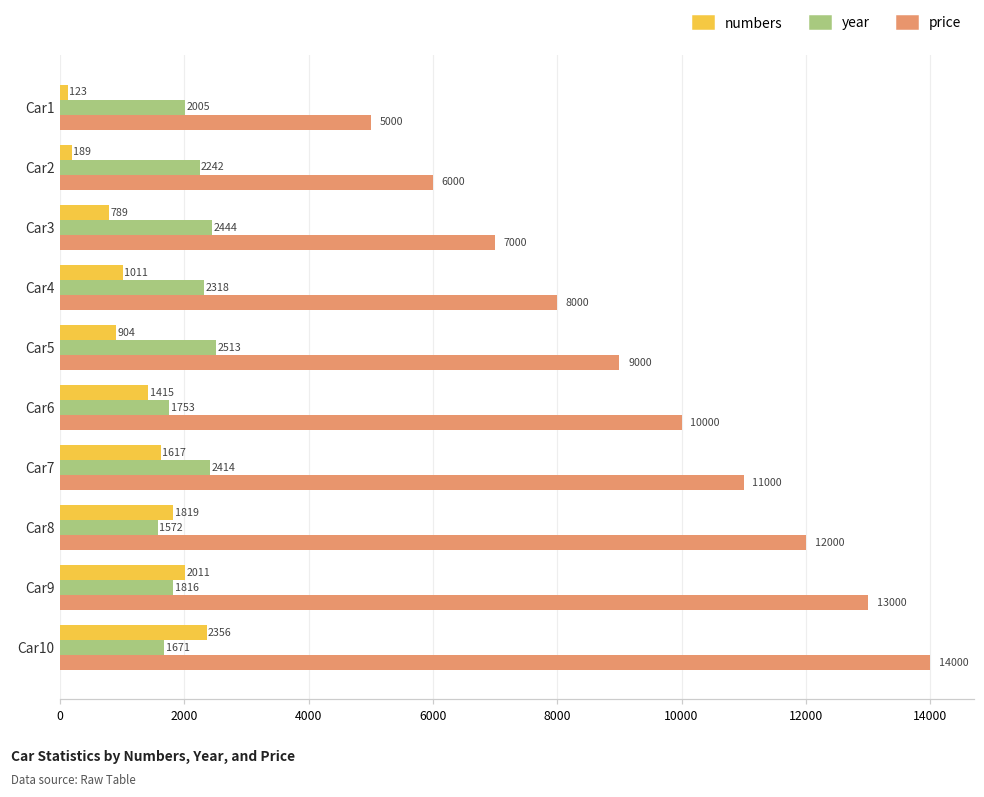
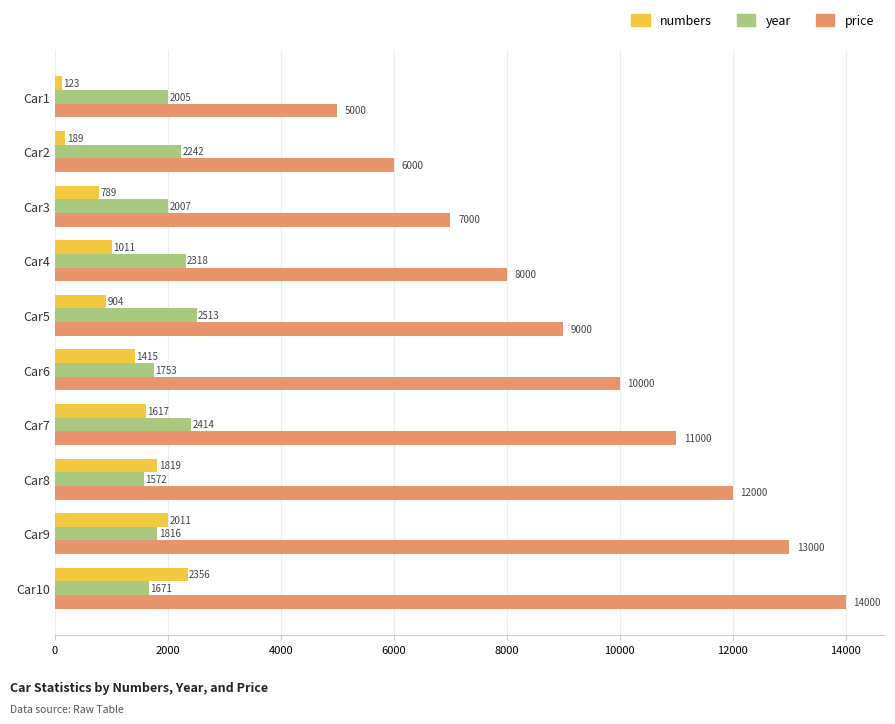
  {
    "numbers": {
      "Car1": 123,
      "Car2": 189,
      "Car3": 789,
      "Car4": 1011,
      "Car5": 904,
      "Car6": 1415,
      "Car7": 1617,
      "Car8": 1819,
      "Car9": 2011,
      "Car10": 2356
    },
    "year": {
      "Car1": 2005,
      "Car2": 2242,
-     "Car3": 2444,
+     "Car3": 2007,
      "Car4": 2318,
      "Car5": 2513,
      "Car6": 1753,
      "Car7": 2414,
      "Car8": 1572,
      "Car9": 1816,
      "Car10": 1671
    },
    "price": {
      "Car1": 5000,
      "Car2": 6000,
      "Car3": 7000,
      "Car4": 8000,
      "Car5": 9000,
      "Car6": 10000,
      "Car7": 11000,
      "Car8": 12000,
      "Car9": 13000,
      "Car10": 14000
    }
  }
